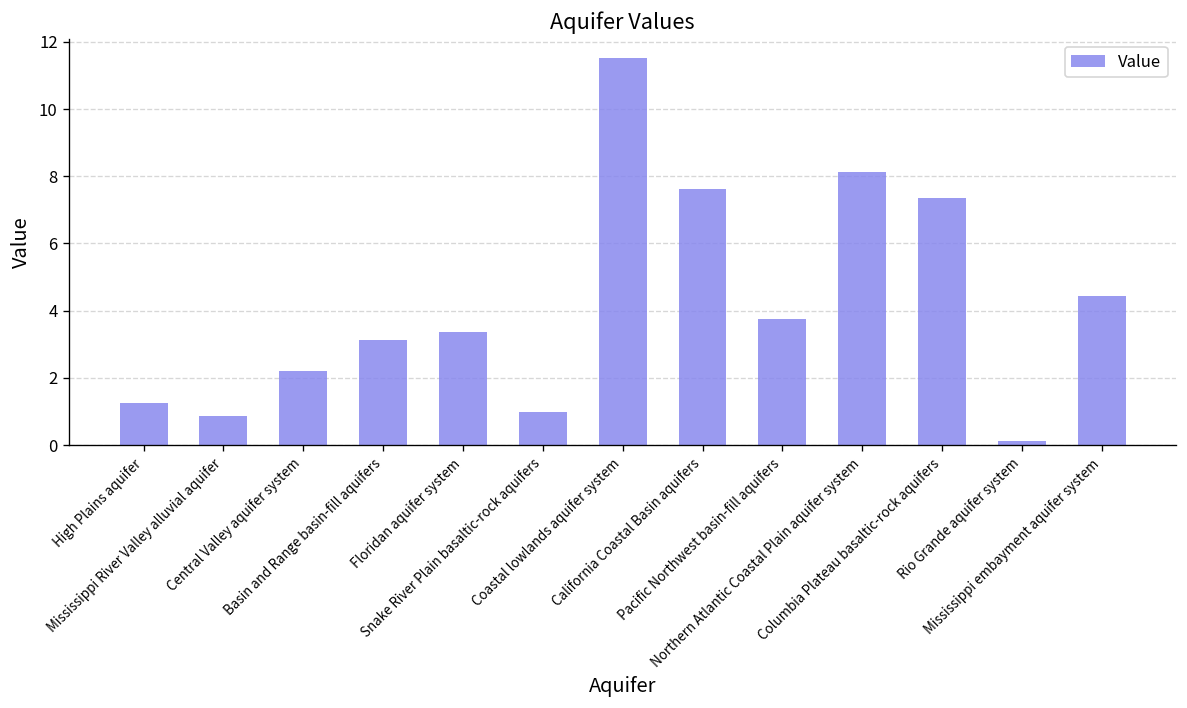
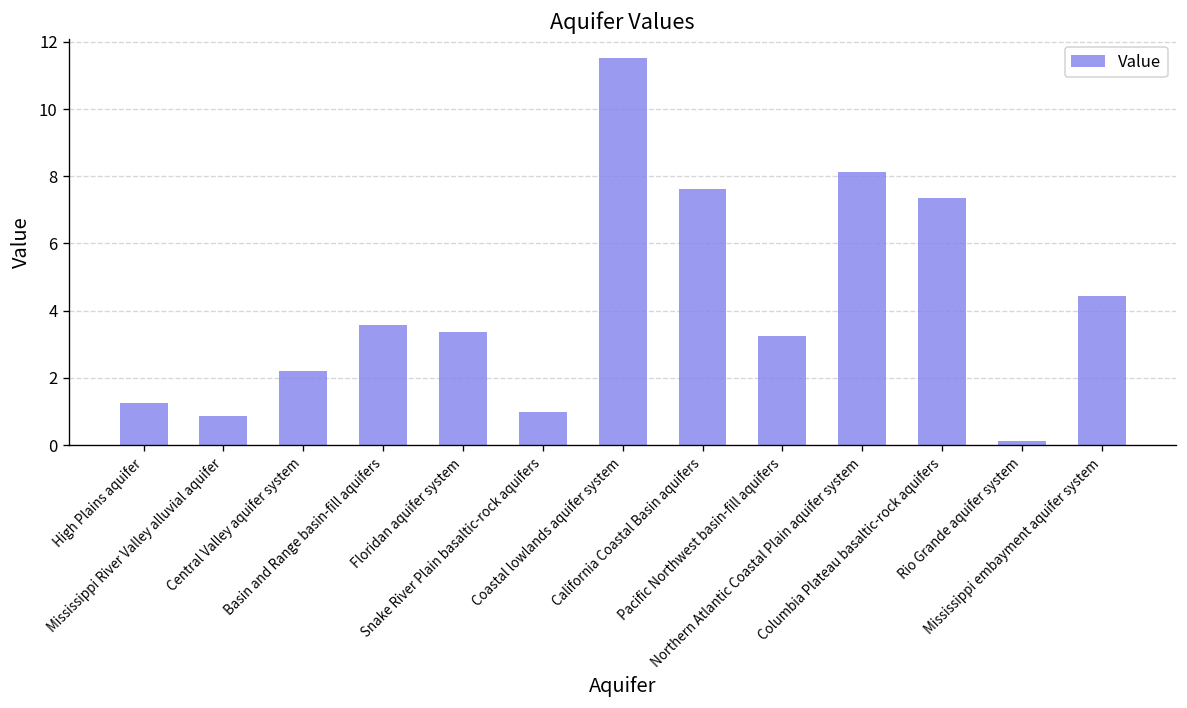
  {
    "High Plains aquifer": 1.3,
    "Mississippi River Valley alluvial aquifer": 0.9,
    "Central Valley aquifer system": 2.2,
-   "Basin and Range basin-fill aquifers": 3.1,
+   "Basin and Range basin-fill aquifers": 3.6,
    "Floridan aquifer system": 3.4,
    "Snake River Plain basaltic-rock aquifers": 1.0,
    "Coastal lowlands aquifer system": 11.5,
    "California Coastal Basin aquifers": 7.6,
-   "Pacific Northwest basin-fill aquifers": 3.7,
+   "Pacific Northwest basin-fill aquifers": 3.3,
    "Northern Atlantic Coastal Plain aquifer system": 8.1,
    "Columbia Plateau basaltic-rock aquifers": 7.4,
    "Rio Grande aquifer system": 0.1,
    "Mississippi embayment aquifer system": 4.4
  }
